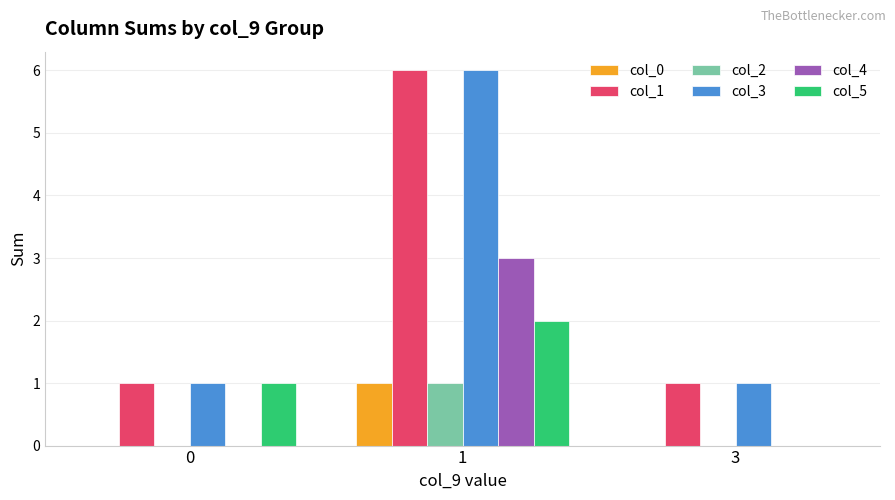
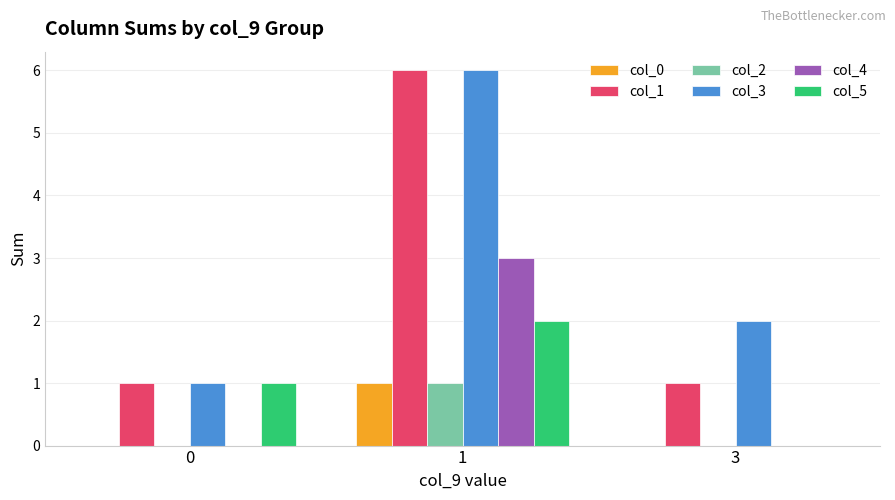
  {
    "col_0": {
      "0": 0,
      "1": 1,
      "3": 0
    },
    "col_1": {
      "0": 1,
      "1": 6,
      "3": 1
    },
    "col_2": {
      "0": 0,
      "1": 1,
      "3": 0
    },
    "col_3": {
      "0": 1,
      "1": 6,
-     "3": 1
+     "3": 2
    },
    "col_4": {
      "0": 0,
      "1": 3,
      "3": 0
    },
    "col_5": {
      "0": 1,
      "1": 2,
      "3": 0
    }
  }
